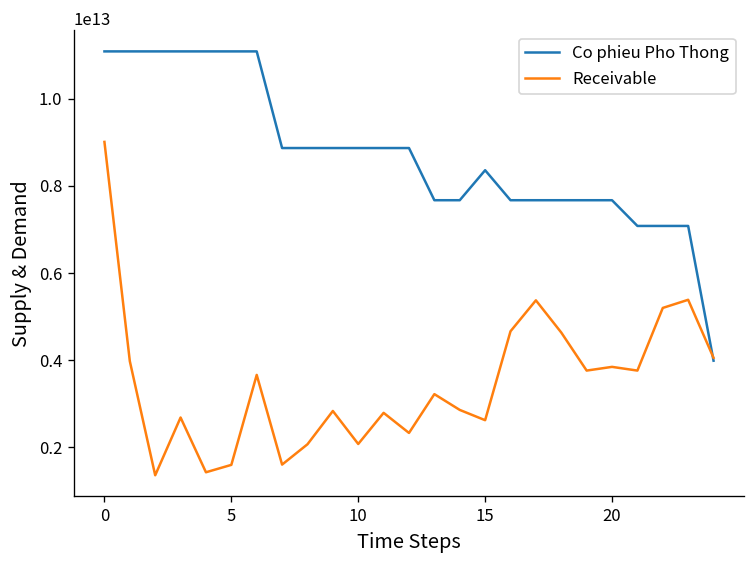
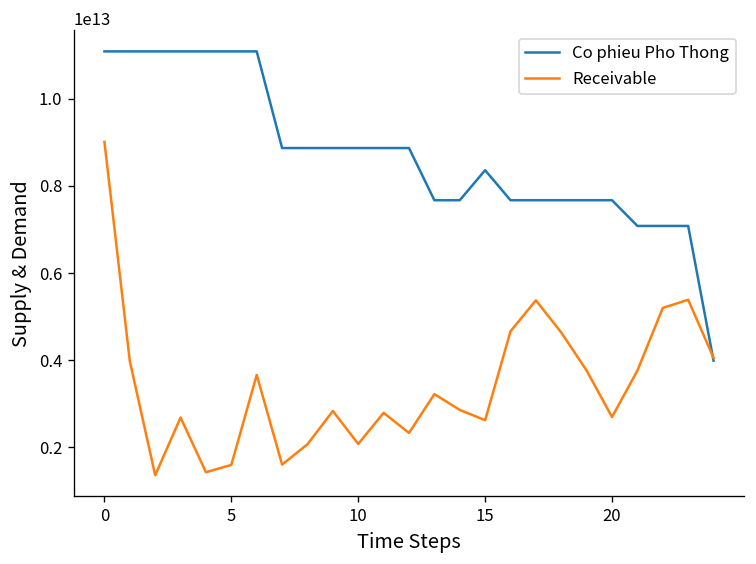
  {
    "Co phieu Pho Thong": {
      "0": 11100000000000,
      "5": 11100000000000,
      "10": 8900000000000,
      "15": 8400000000000,
      "20": 7700000000000
    },
    "Receivable": {
      "0": 9000000000000,
      "5": 1600000000000,
      "10": 2100000000000,
      "15": 2600000000000,
-     "20": 3800000000000
+     "20": 2700000000000
    }
  }
